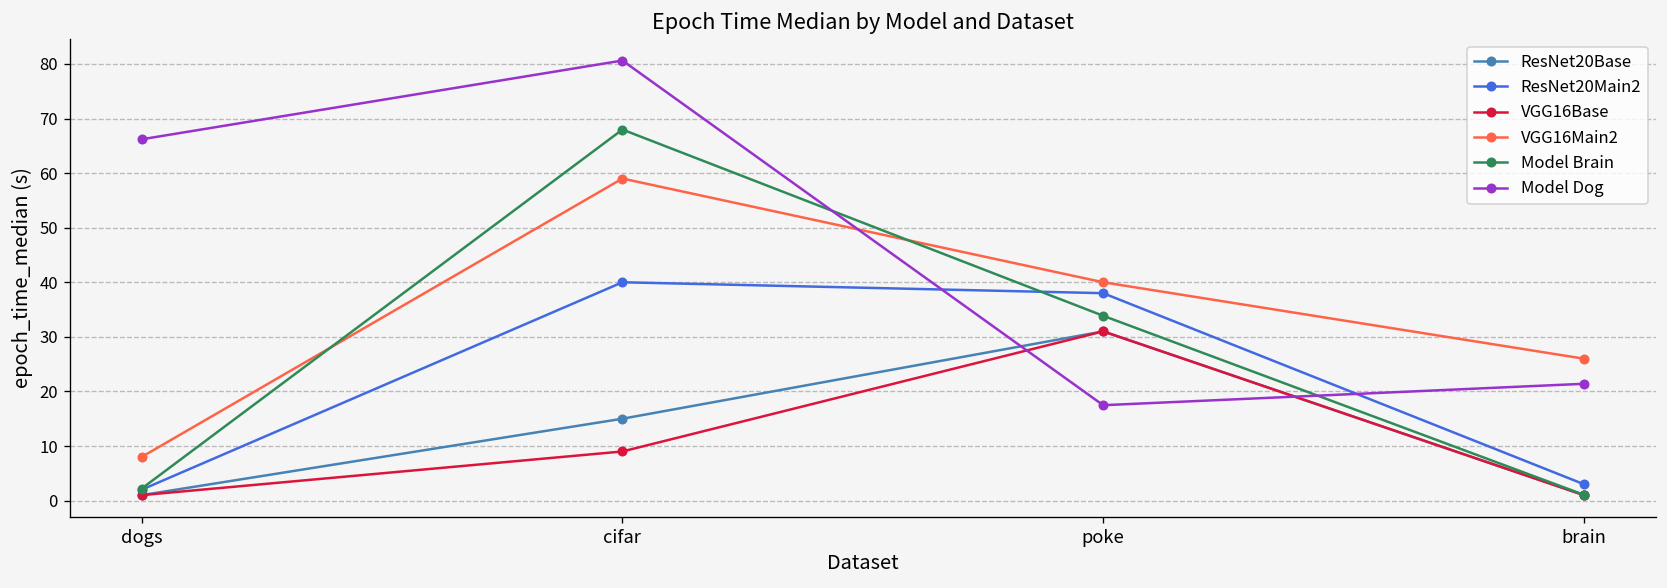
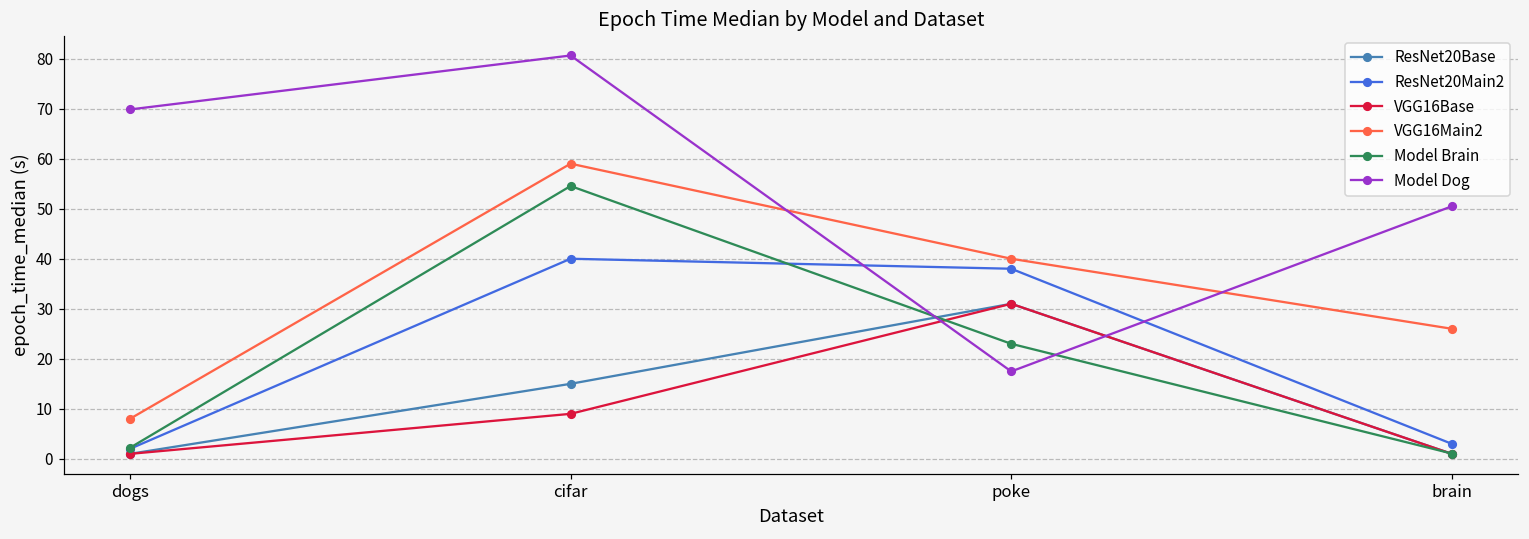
  {
    "VGG16Base": {
      "cifar": 9
    },
    "VGG16Main2": {
      "dogs": 8,
      "cifar": 59,
      "poke": 40,
      "brain": 26
    },
    "Model Brain": {
-     "cifar": 68,
-     "poke": 34
+     "cifar": 55,
+     "poke": 23
    },
    "Model Dog": {
-     "dogs": 66,
+     "dogs": 70,
      "cifar": 81,
      "poke": 17,
-     "brain": 21
+     "brain": 50
    }
  }
